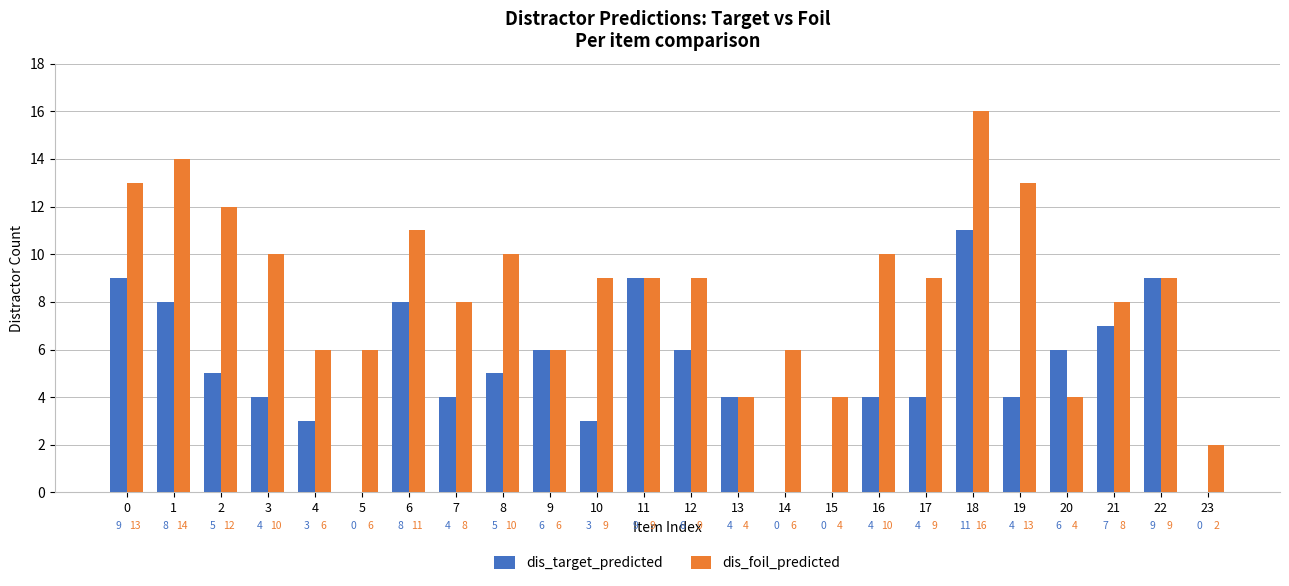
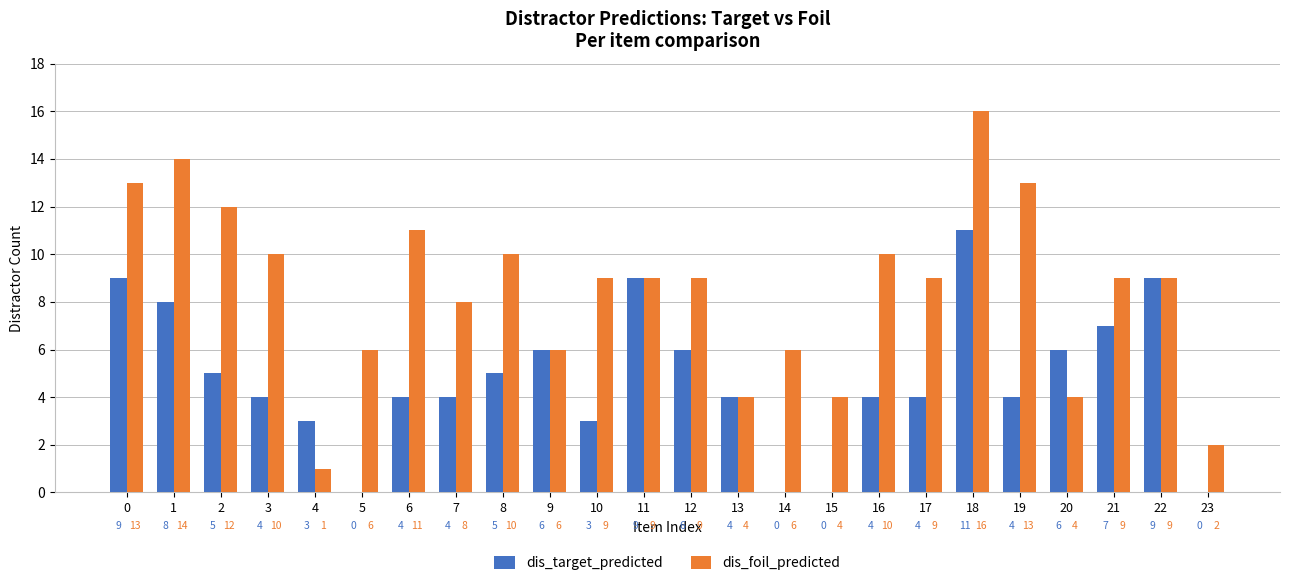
  {
    "dis_target_predicted": {
-     "6": 8
+     "6": 4
    },
    "dis_foil_predicted": {
-     "4": 6,
-     "21": 8
+     "4": 1,
+     "21": 9
    }
  }
